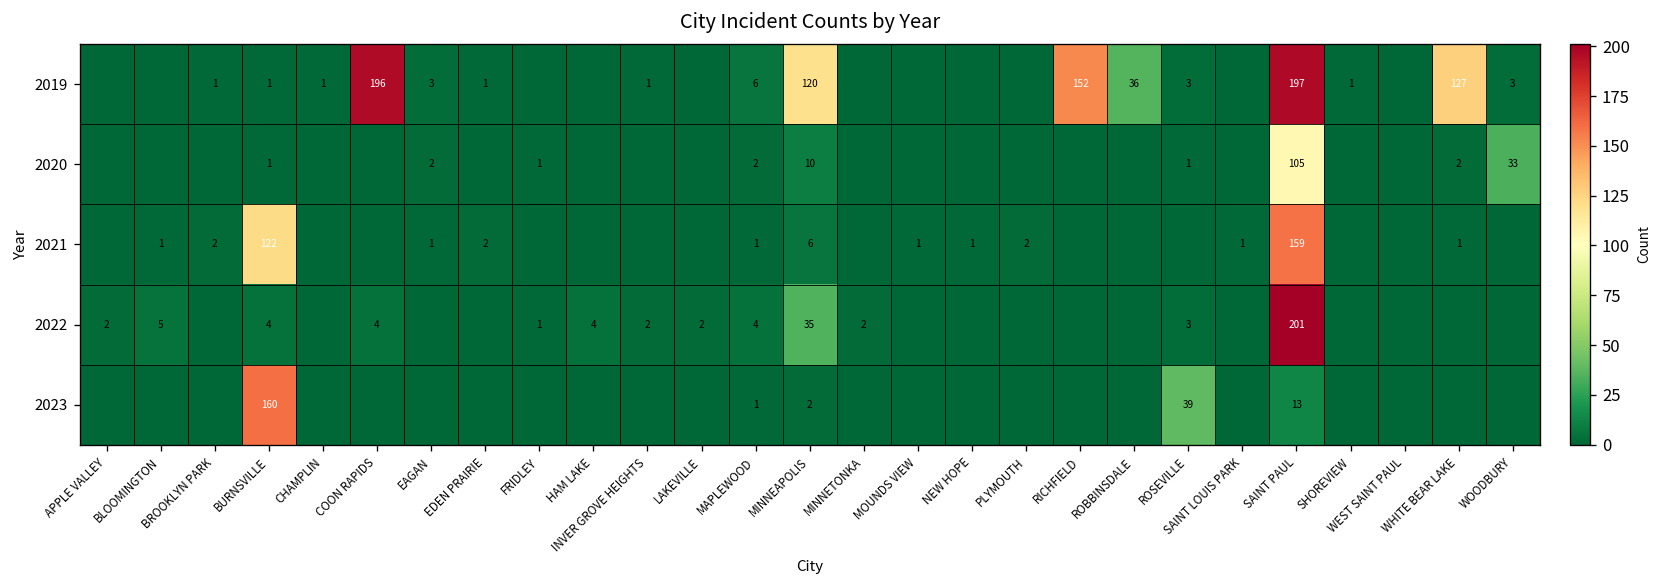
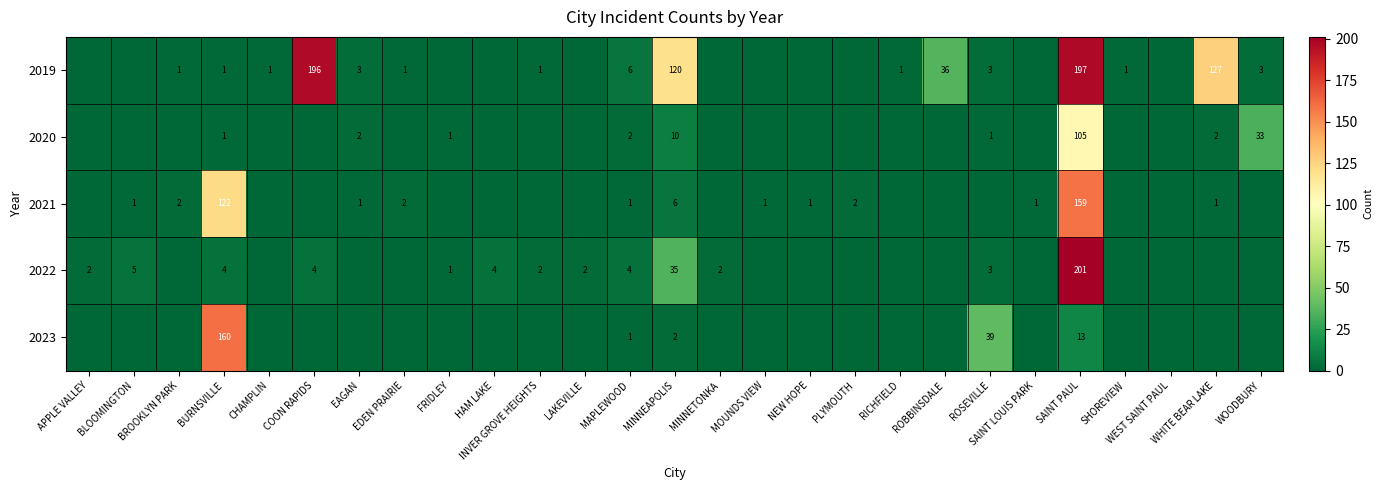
  {
    "2019": {
      "BROOKLYN PARK": 1,
      "BURNSVILLE": 1,
      "CHAMPLIN": 1,
      "COON RAPIDS": 196,
      "EAGAN": 3,
      "EDEN PRAIRIE": 1,
      "INVER GROVE HEIGHTS": 1,
      "MAPLEWOOD": 6,
      "MINNEAPOLIS": 120,
-     "RICHFIELD": 152,
+     "RICHFIELD": 1,
      "ROBBINSDALE": 36,
      "ROSEVILLE": 3,
      "SAINT PAUL": 197,
      "SHOREVIEW": 1,
      "WHITE BEAR LAKE": 127,
      "WOODBURY": 3
    },
    "2020": {
      "BURNSVILLE": 1,
      "EAGAN": 2,
      "FRIDLEY": 1,
      "MAPLEWOOD": 2,
      "MINNEAPOLIS": 10,
      "ROSEVILLE": 1,
      "SAINT PAUL": 105,
      "WHITE BEAR LAKE": 2,
      "WOODBURY": 33
    },
    "2021": {
      "BLOOMINGTON": 1,
      "BROOKLYN PARK": 2,
      "BURNSVILLE": 122,
      "EAGAN": 1,
      "EDEN PRAIRIE": 2,
      "MAPLEWOOD": 1,
      "MINNEAPOLIS": 6,
      "MOUNDS VIEW": 1,
      "NEW HOPE": 1,
      "PLYMOUTH": 2,
      "SAINT LOUIS PARK": 1,
      "SAINT PAUL": 159,
      "WHITE BEAR LAKE": 1
    },
    "2022": {
      "APPLE VALLEY": 2,
      "BLOOMINGTON": 5,
      "BURNSVILLE": 4,
      "COON RAPIDS": 4,
      "FRIDLEY": 1,
      "HAM LAKE": 4,
      "INVER GROVE HEIGHTS": 2,
      "LAKEVILLE": 2,
      "MAPLEWOOD": 4,
      "MINNEAPOLIS": 35,
      "MINNETONKA": 2,
      "ROSEVILLE": 3,
      "SAINT PAUL": 201
    },
    "2023": {
      "BURNSVILLE": 160,
      "MAPLEWOOD": 1,
      "MINNEAPOLIS": 2,
      "ROSEVILLE": 39,
      "SAINT PAUL": 13
    }
  }
